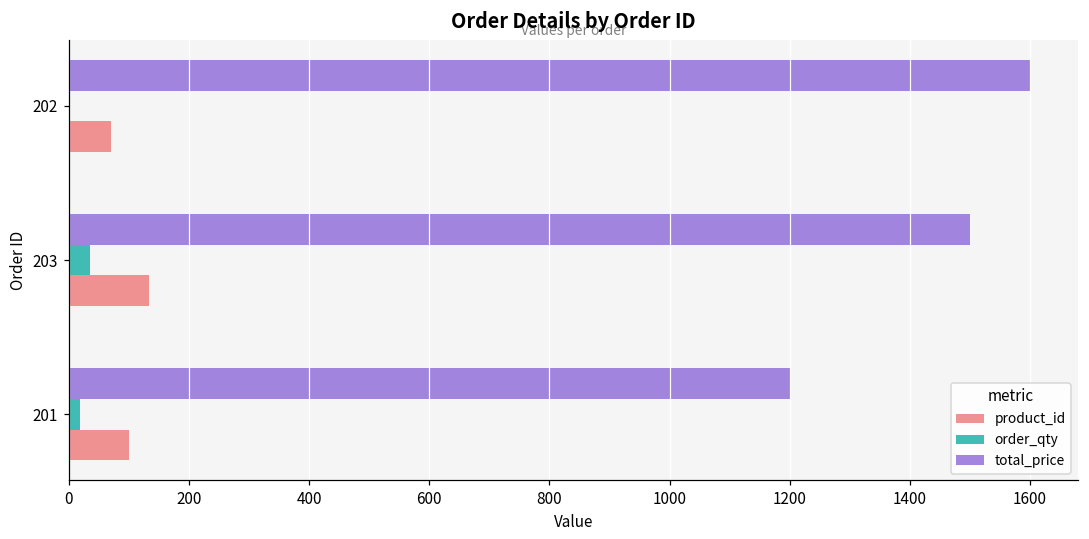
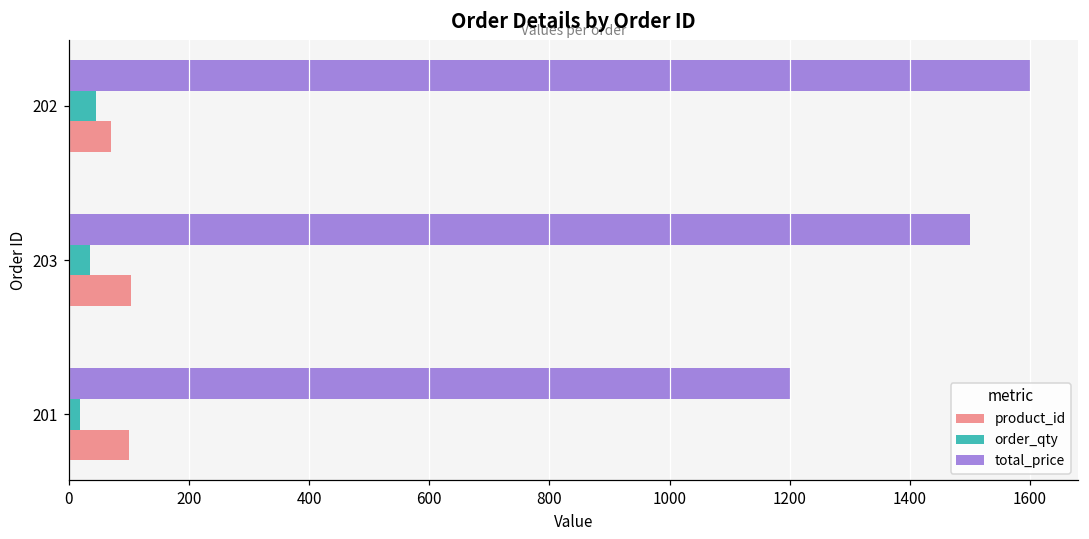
  {
    "product_id": {
      "202": 70,
-     "203": 130,
+     "203": 100,
      "201": 100
    },
    "order_qty": {
-     "202": 0,
+     "202": 50,
      "203": 40,
      "201": 20
    },
    "total_price": {
      "202": 1600,
      "203": 1500,
      "201": 1200
    }
  }
